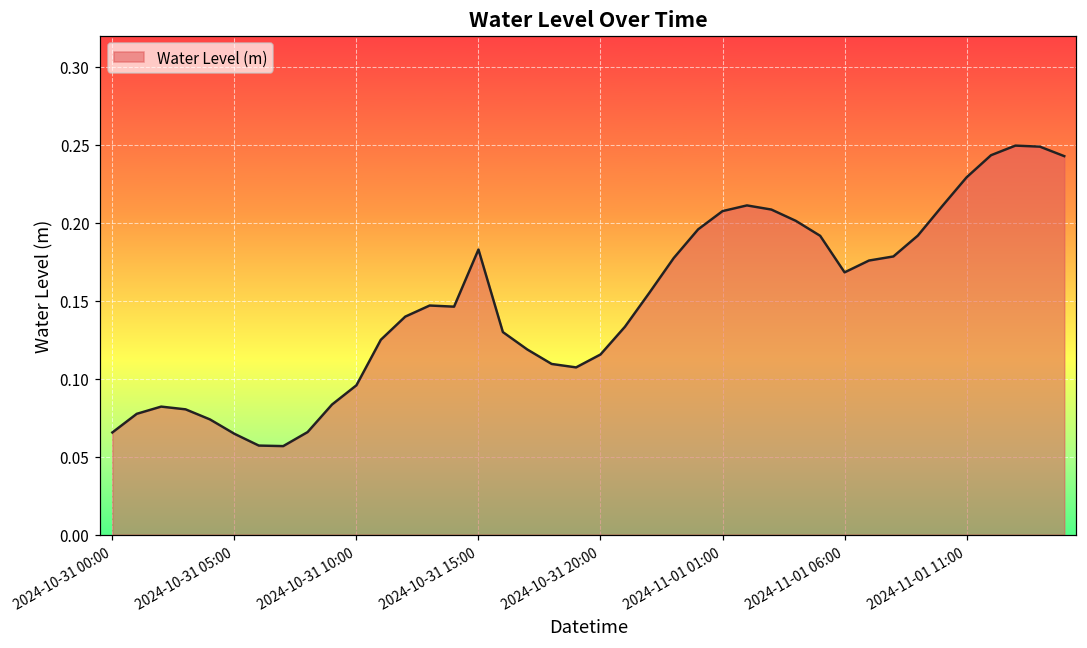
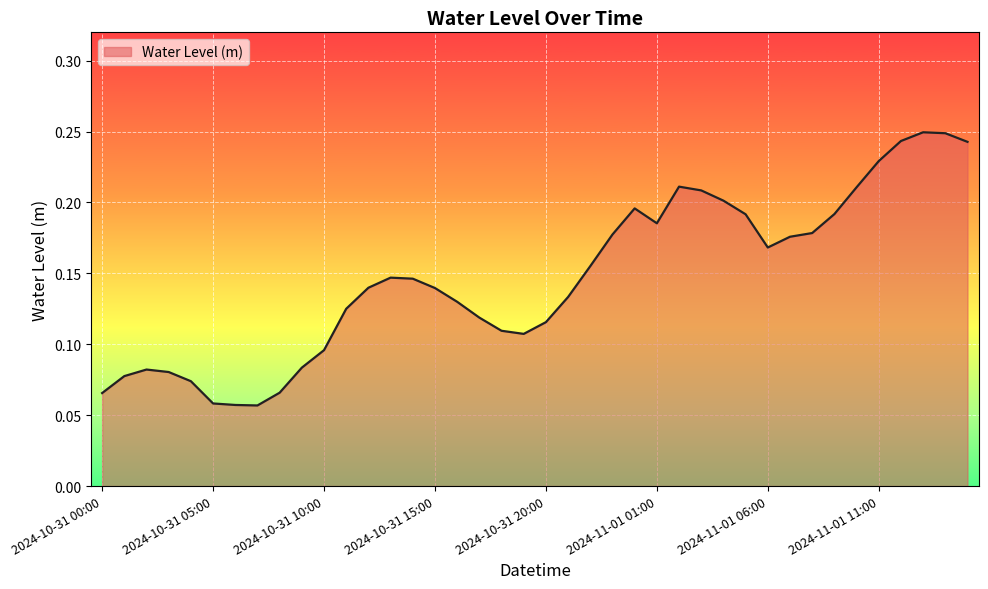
  {
    "2024-10-31 00:00": 0.066,
-   "2024-10-31 05:00": 0.065,
+   "2024-10-31 05:00": 0.058,
    "2024-10-31 10:00": 0.096,
-   "2024-10-31 15:00": 0.183,
+   "2024-10-31 15:00": 0.140,
    "2024-10-31 20:00": 0.116,
-   "2024-11-01 01:00": 0.208,
+   "2024-11-01 01:00": 0.185,
    "2024-11-01 06:00": 0.168,
    "2024-11-01 11:00": 0.229
  }
